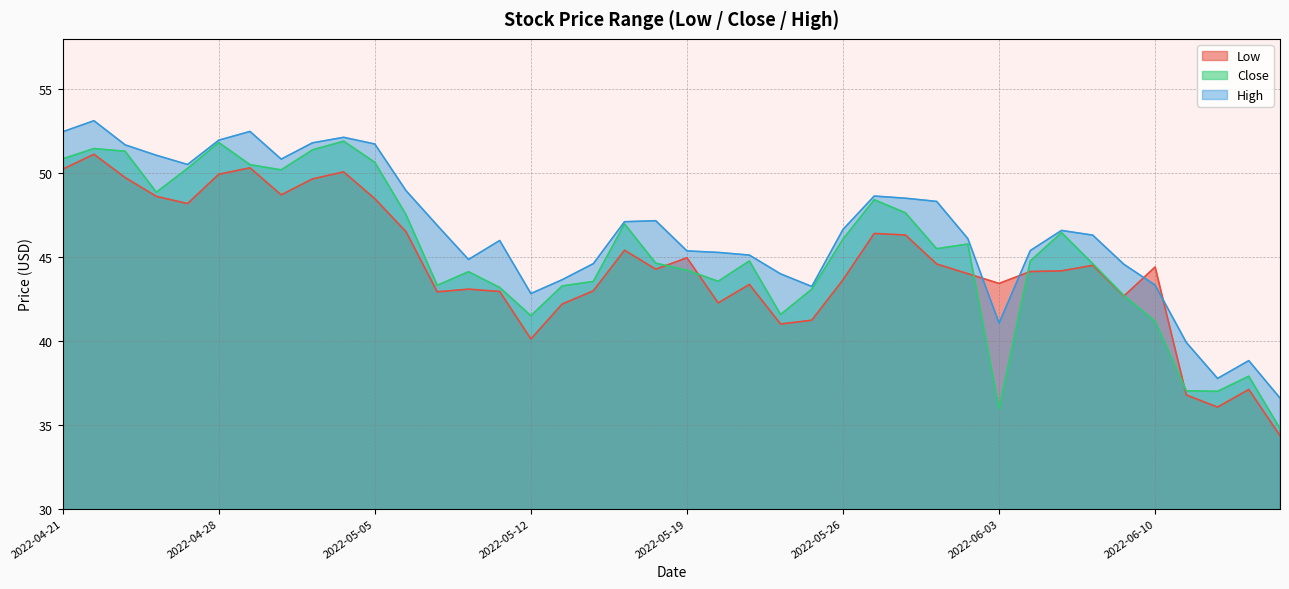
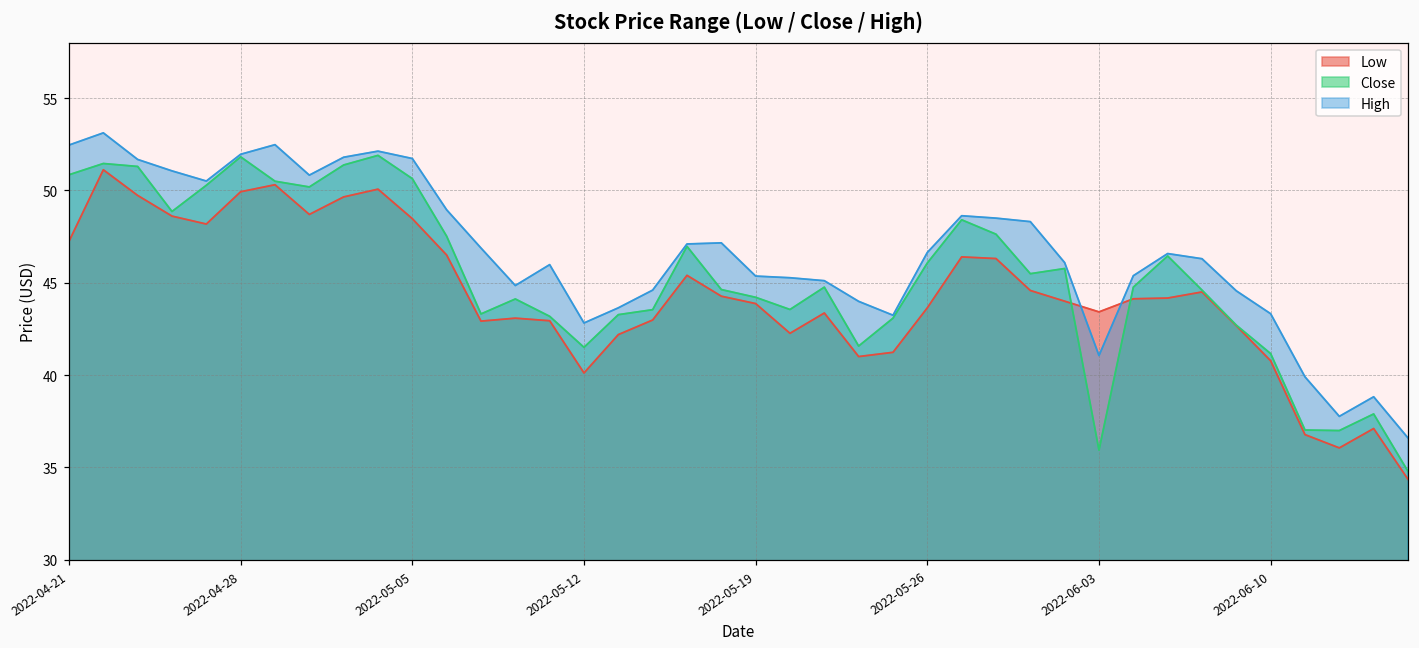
  {
    "Low": {
-     "2022-04-21": 50.2,
+     "2022-04-21": 47.2,
      "2022-04-28": 49.9,
      "2022-05-05": 48.5,
      "2022-05-12": 40.1,
-     "2022-05-19": 44.9,
+     "2022-05-19": 43.9,
      "2022-05-26": 43.6,
      "2022-06-03": 43.4,
-     "2022-06-10": 44.4
+     "2022-06-10": 40.8
    },
    "Close": {
      "2022-04-21": 50.8,
      "2022-05-05": 50.6,
      "2022-05-12": 41.5,
      "2022-05-19": 44.2,
      "2022-05-26": 46.1,
      "2022-06-03": 35.9,
      "2022-06-10": 41.2
    },
    "High": {
      "2022-04-21": 52.5,
      "2022-05-05": 51.7,
      "2022-05-12": 42.8,
      "2022-05-19": 45.4,
      "2022-05-26": 46.6,
      "2022-06-03": 41.1,
      "2022-06-10": 43.3
    }
  }
